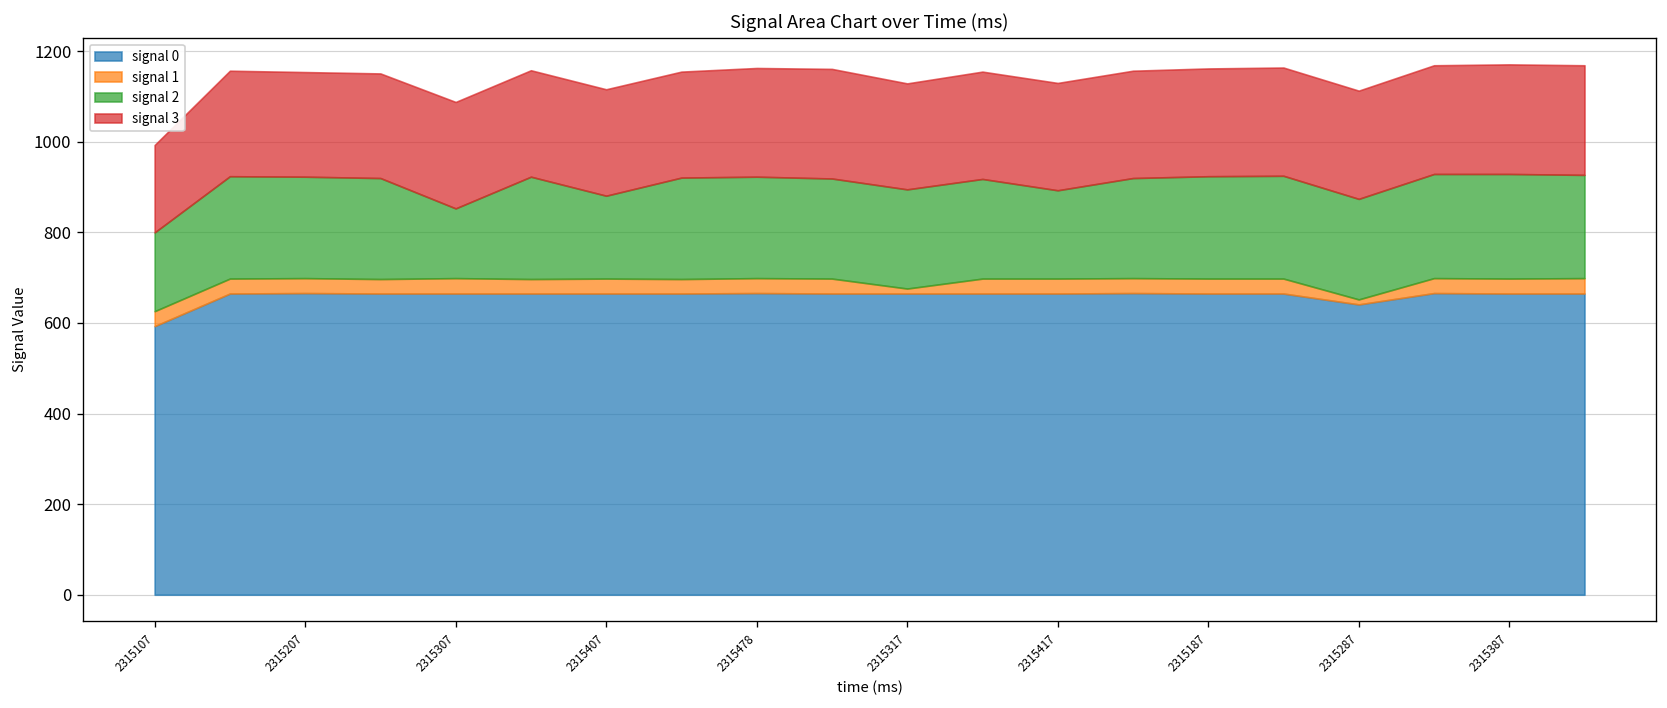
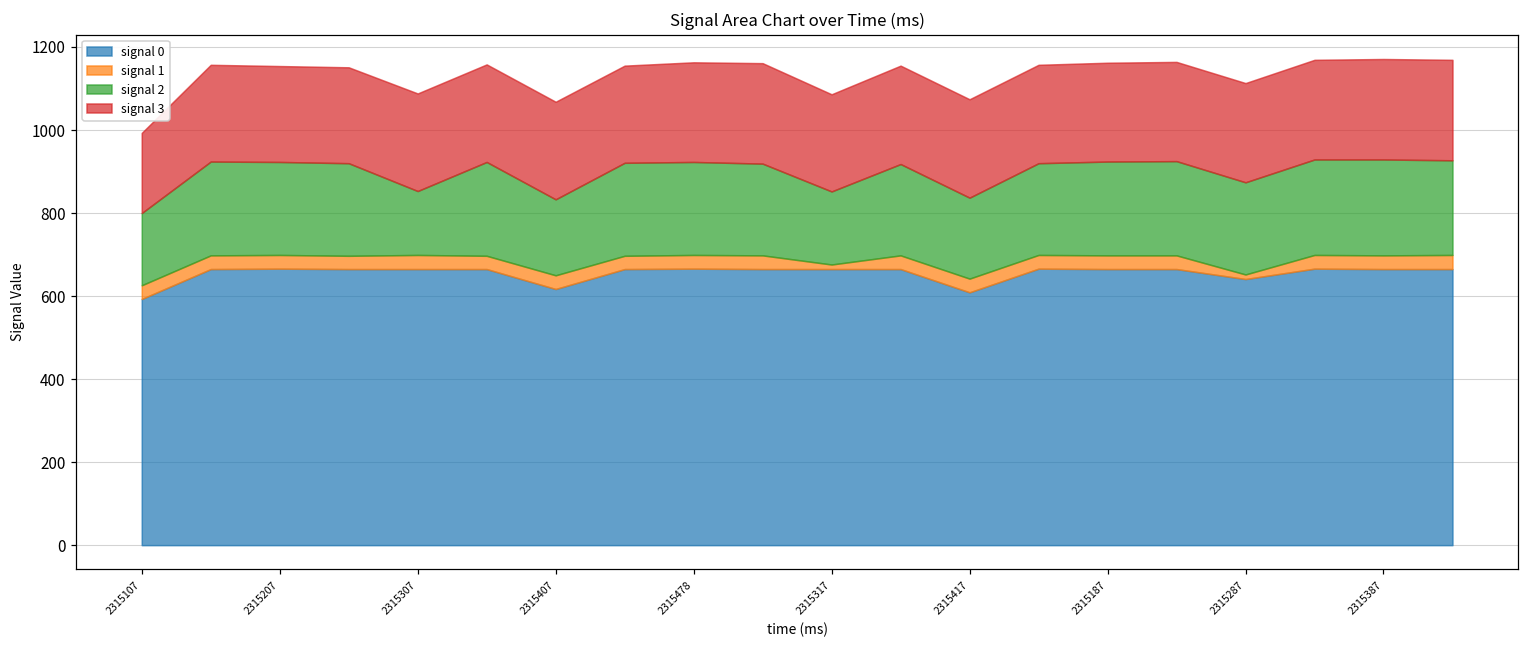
  {
    "signal 0": {
      "2315107": 590,
      "2315207": 670,
      "2315307": 670,
-     "2315407": 670,
+     "2315407": 620,
      "2315478": 670,
      "2315317": 670,
-     "2315417": 670,
+     "2315417": 610,
      "2315187": 670,
      "2315287": 640,
      "2315387": 670
    },
    "signal 1": {
      "2315107": 30,
      "2315207": 30,
      "2315307": 30,
      "2315407": 30,
      "2315478": 30,
      "2315317": 10,
      "2315417": 30,
      "2315187": 30,
      "2315287": 10,
      "2315387": 30
    },
    "signal 2": {
      "2315107": 170,
      "2315207": 220,
      "2315307": 150,
      "2315407": 180,
      "2315478": 220,
-     "2315317": 220,
+     "2315317": 180,
      "2315417": 200,
      "2315187": 230,
      "2315287": 220,
      "2315387": 230
    },
    "signal 3": {
      "2315107": 190,
      "2315207": 230,
      "2315307": 240,
      "2315407": 240,
      "2315478": 240,
      "2315317": 230,
      "2315417": 240,
      "2315187": 240,
      "2315287": 240,
      "2315387": 240
    }
  }
